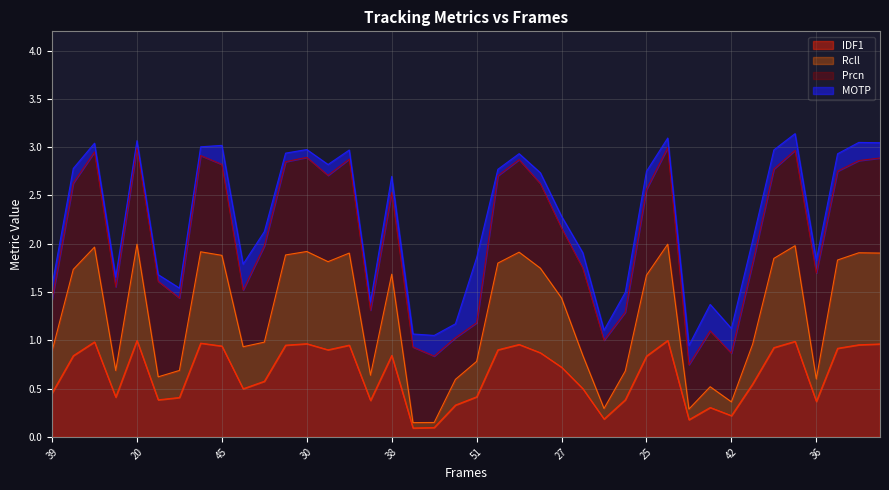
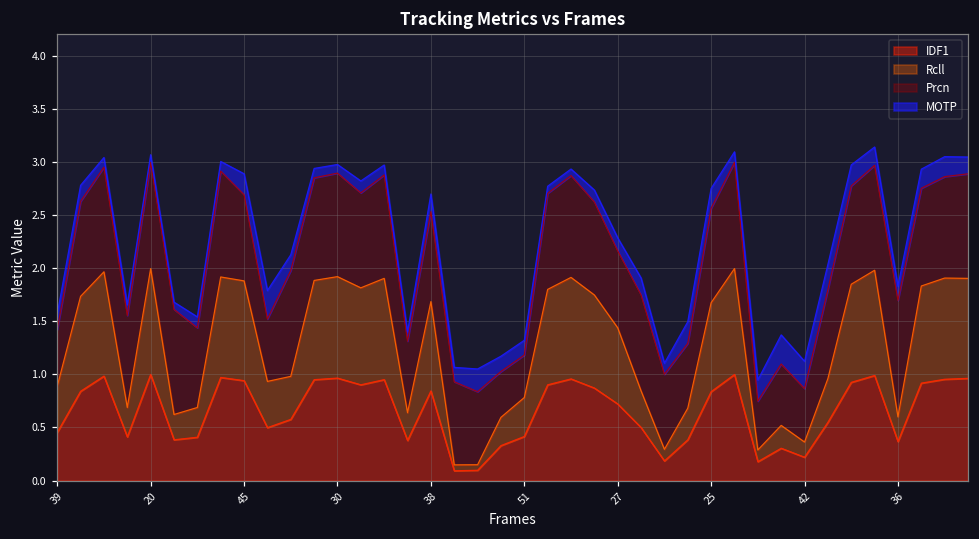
  {
    "Prcn": {
      "20": 1.0,
-     "45": 0.9,
+     "45": 0.8,
      "51": 0.4,
      "42": 0.5,
      "36": 1.1
    },
    "MOTP": {
      "20": 0.1,
      "45": 0.2,
-     "51": 0.7,
+     "51": 0.1,
      "42": 0.3,
      "36": 0.1
    }
  }
